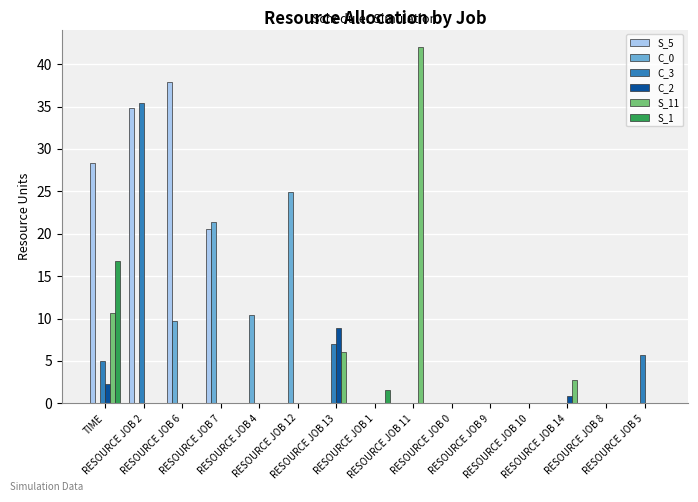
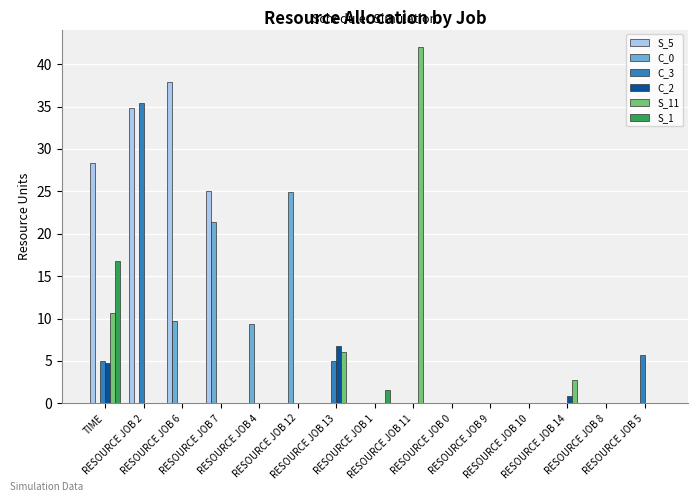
  {
    "S_5": {
      "TIME": 28,
      "RESOURCE JOB 2": 35,
      "RESOURCE JOB 6": 38,
-     "RESOURCE JOB 7": 21,
+     "RESOURCE JOB 7": 25,
      "RESOURCE JOB 4": 0,
      "RESOURCE JOB 12": 0,
      "RESOURCE JOB 13": 0,
      "RESOURCE JOB 1": 0,
      "RESOURCE JOB 11": 0,
      "RESOURCE JOB 0": 0,
      "RESOURCE JOB 9": 0,
      "RESOURCE JOB 10": 0,
      "RESOURCE JOB 14": 0,
      "RESOURCE JOB 8": 0,
      "RESOURCE JOB 5": 0
    },
    "C_0": {
      "TIME": 0,
      "RESOURCE JOB 2": 0,
      "RESOURCE JOB 6": 10,
      "RESOURCE JOB 7": 21,
-     "RESOURCE JOB 4": 10,
+     "RESOURCE JOB 4": 9,
      "RESOURCE JOB 12": 25,
      "RESOURCE JOB 13": 0,
      "RESOURCE JOB 1": 0,
      "RESOURCE JOB 11": 0,
      "RESOURCE JOB 0": 0,
      "RESOURCE JOB 9": 0,
      "RESOURCE JOB 10": 0,
      "RESOURCE JOB 14": 0,
      "RESOURCE JOB 8": 0,
      "RESOURCE JOB 5": 0
    },
    "C_3": {
      "TIME": 5,
      "RESOURCE JOB 2": 35,
      "RESOURCE JOB 6": 0,
      "RESOURCE JOB 7": 0,
      "RESOURCE JOB 4": 0,
      "RESOURCE JOB 12": 0,
-     "RESOURCE JOB 13": 7,
+     "RESOURCE JOB 13": 5,
      "RESOURCE JOB 1": 0,
      "RESOURCE JOB 11": 0,
      "RESOURCE JOB 0": 0,
      "RESOURCE JOB 9": 0,
      "RESOURCE JOB 10": 0,
      "RESOURCE JOB 14": 0,
      "RESOURCE JOB 8": 0,
      "RESOURCE JOB 5": 6
    },
    "C_2": {
-     "TIME": 2,
+     "TIME": 5,
      "RESOURCE JOB 2": 0,
      "RESOURCE JOB 6": 0,
      "RESOURCE JOB 7": 0,
      "RESOURCE JOB 4": 0,
      "RESOURCE JOB 12": 0,
-     "RESOURCE JOB 13": 9,
+     "RESOURCE JOB 13": 7,
      "RESOURCE JOB 1": 0,
      "RESOURCE JOB 11": 0,
      "RESOURCE JOB 0": 0,
      "RESOURCE JOB 9": 0,
      "RESOURCE JOB 10": 0,
      "RESOURCE JOB 14": 1,
      "RESOURCE JOB 8": 0,
      "RESOURCE JOB 5": 0
    },
    "S_11": {
      "TIME": 11,
      "RESOURCE JOB 2": 0,
      "RESOURCE JOB 6": 0,
      "RESOURCE JOB 7": 0,
      "RESOURCE JOB 4": 0,
      "RESOURCE JOB 12": 0,
      "RESOURCE JOB 13": 6,
      "RESOURCE JOB 1": 0,
      "RESOURCE JOB 11": 42,
      "RESOURCE JOB 0": 0,
      "RESOURCE JOB 9": 0,
      "RESOURCE JOB 10": 0,
      "RESOURCE JOB 14": 3,
      "RESOURCE JOB 8": 0,
      "RESOURCE JOB 5": 0
    },
    "S_1": {
      "TIME": 17,
      "RESOURCE JOB 2": 0,
      "RESOURCE JOB 6": 0,
      "RESOURCE JOB 7": 0,
      "RESOURCE JOB 4": 0,
      "RESOURCE JOB 12": 0,
      "RESOURCE JOB 13": 0,
      "RESOURCE JOB 1": 2,
      "RESOURCE JOB 11": 0,
      "RESOURCE JOB 0": 0,
      "RESOURCE JOB 9": 0,
      "RESOURCE JOB 10": 0,
      "RESOURCE JOB 14": 0,
      "RESOURCE JOB 8": 0,
      "RESOURCE JOB 5": 0
    }
  }
